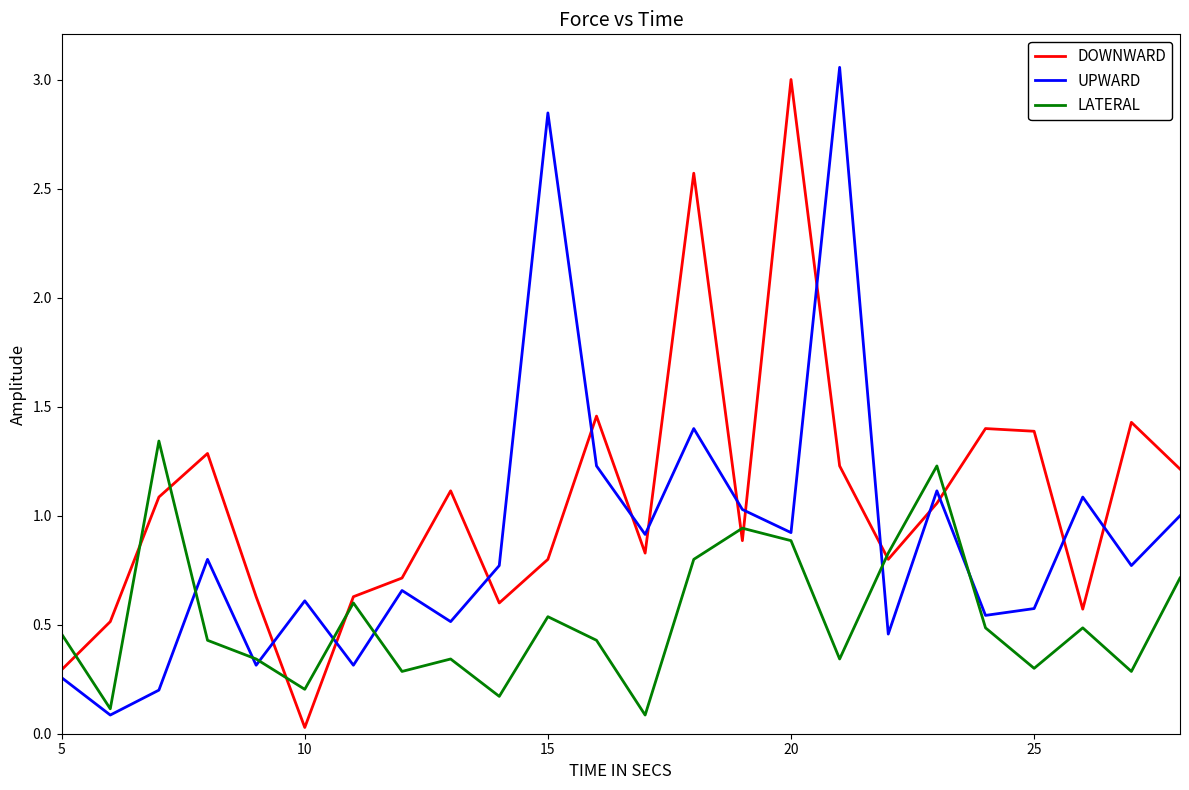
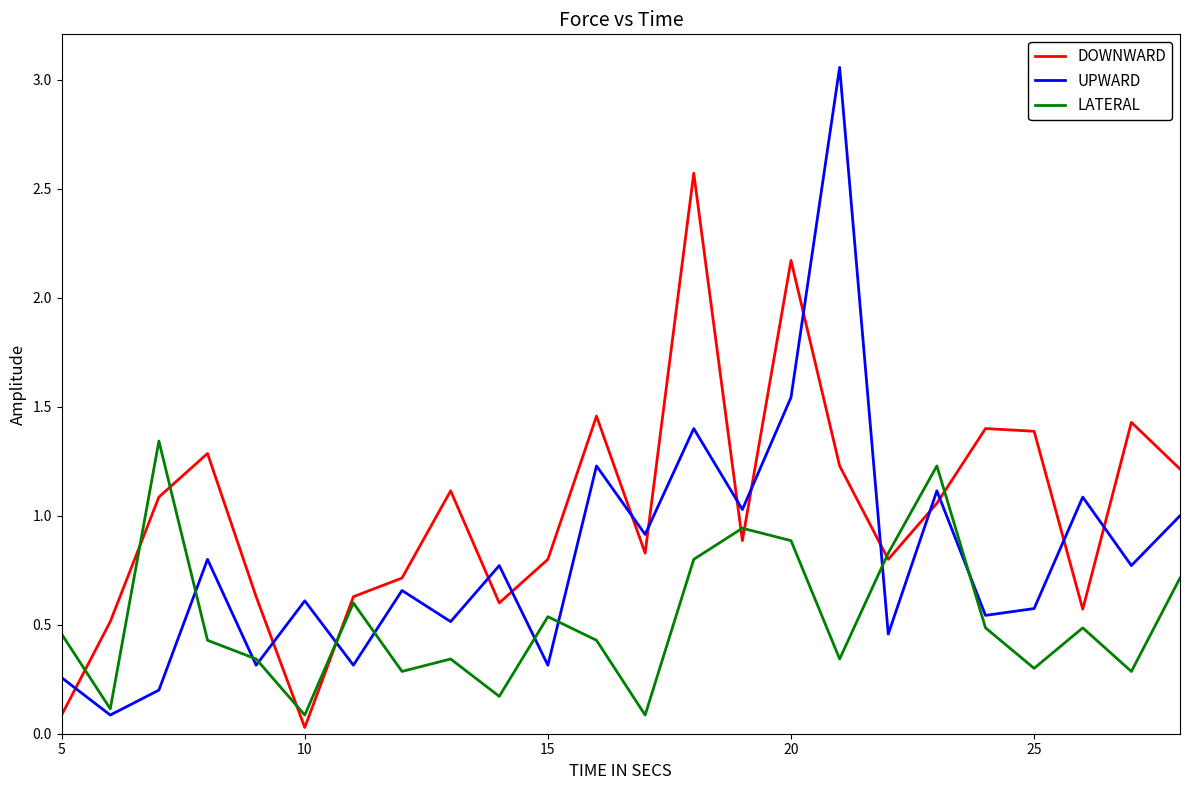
  {
    "DOWNWARD": {
-     "5": 0.29,
+     "5": 0.09,
      "10": 0.03,
      "15": 0.80,
-     "20": 3.00,
+     "20": 2.17,
      "25": 1.39
    },
    "UPWARD": {
      "5": 0.26,
      "10": 0.61,
-     "15": 2.85,
-     "20": 0.92,
+     "15": 0.31,
+     "20": 1.54,
      "25": 0.57
    },
    "LATERAL": {
      "5": 0.46,
-     "10": 0.20,
+     "10": 0.09,
      "15": 0.54,
      "20": 0.89,
      "25": 0.30
    }
  }
